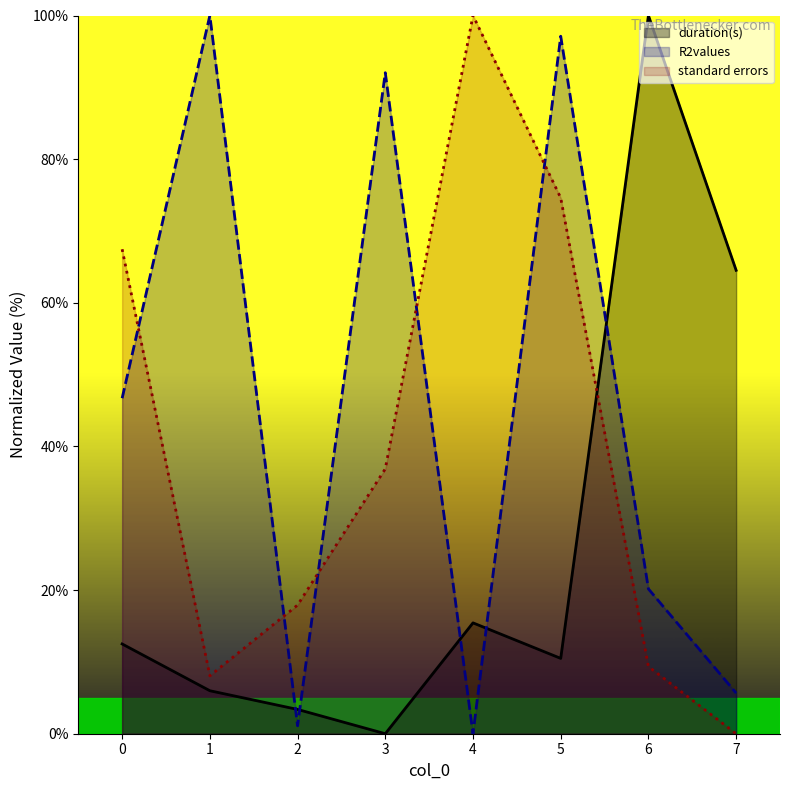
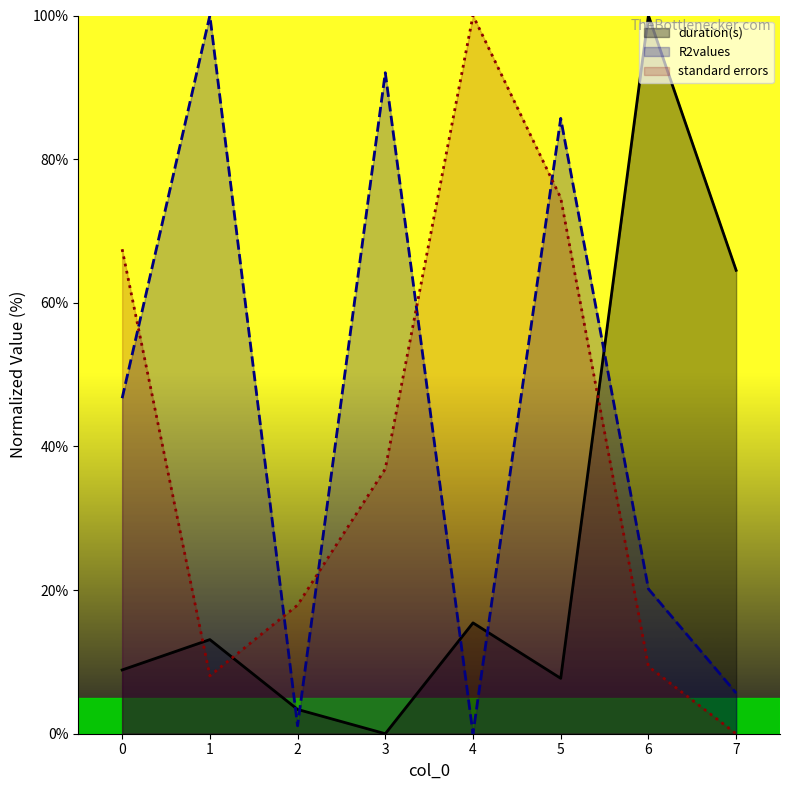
  {
    "duration(s)": {
-     "0": "12%",
-     "1": "6%",
+     "0": "9%",
+     "1": "13%",
      "4": "15%",
-     "5": "10%",
+     "5": "8%",
      "6": "100%",
      "7": "65%"
    },
    "R2values": {
      "0": "47%",
      "1": "100%",
      "3": "92%",
-     "5": "97%",
+     "5": "86%",
      "6": "20%",
      "7": "6%"
    },
    "standard errors": {
      "0": "67%",
      "1": "8%",
      "2": "18%",
      "3": "37%",
      "4": "100%",
      "5": "75%",
      "6": "9%"
    }
  }
